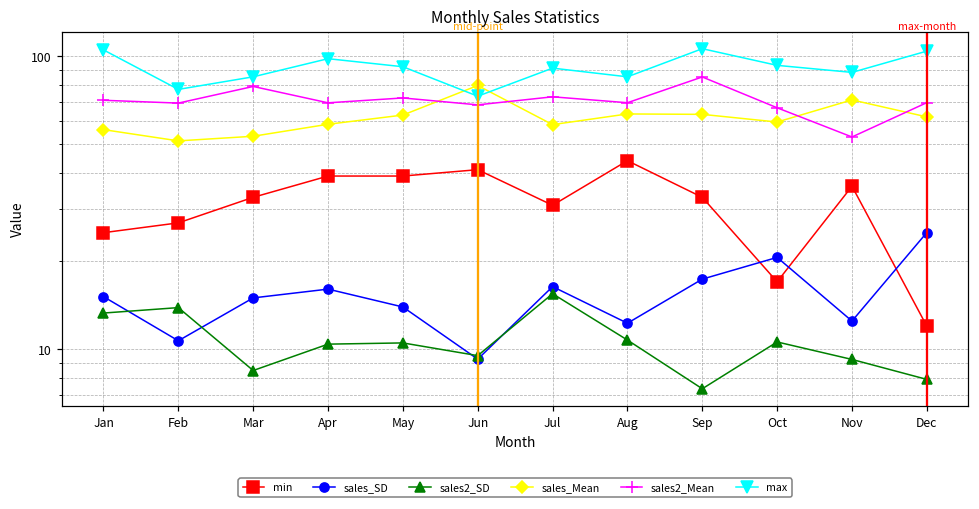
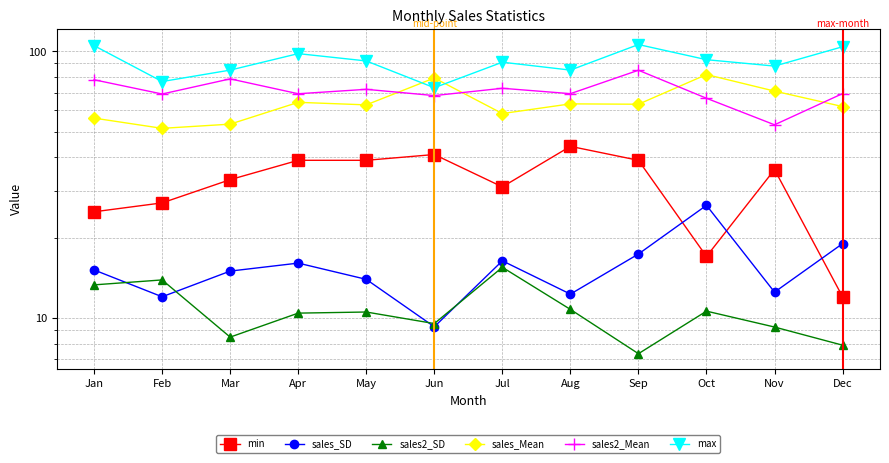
  {
    "min": {
      "Jan": 25,
      "Feb": 27,
      "Mar": 33,
      "Apr": 39,
      "May": 39,
      "Jun": 41,
      "Jul": 31,
      "Aug": 44,
-     "Sep": 33,
+     "Sep": 39,
      "Oct": 17,
      "Nov": 36,
      "Dec": 12
    },
    "sales_SD": {
      "Jan": 15,
-     "Feb": 10.7,
+     "Feb": 12,
      "Mar": 15,
      "Apr": 16,
      "May": 14,
      "Jun": 9.3,
      "Jul": 16,
      "Aug": 12,
      "Sep": 17,
-     "Oct": 21,
+     "Oct": 26,
      "Nov": 12,
-     "Dec": 25
+     "Dec": 19
    },
    "sales2_SD": {
      "Jan": 13,
      "Feb": 14,
      "Mar": 8.5,
      "Apr": 10.4,
      "May": 10.5,
      "Jun": 9.5,
      "Jul": 15,
      "Aug": 10.8,
      "Sep": 7.3,
      "Oct": 10.6,
      "Nov": 9.2,
      "Dec": 7.9
    },
    "sales_Mean": {
      "Jan": 56,
      "Feb": 51,
      "Mar": 53,
-     "Apr": 59,
+     "Apr": 64,
      "May": 63,
      "Jun": 79,
      "Jul": 58,
      "Aug": 64,
      "Sep": 63,
-     "Oct": 60,
+     "Oct": 82,
      "Nov": 71,
      "Dec": 62
    },
    "sales2_Mean": {
-     "Jan": 71,
+     "Jan": 78,
      "Feb": 69,
      "Mar": 79,
      "Apr": 69,
      "May": 72,
      "Jun": 68,
      "Jul": 73,
      "Aug": 69,
      "Sep": 85,
      "Oct": 67,
      "Nov": 53,
      "Dec": 69
    },
    "max": {
      "Jan": 105,
      "Feb": 77,
      "Mar": 85,
      "Apr": 98,
      "May": 92,
      "Jun": 73,
      "Jul": 91,
      "Aug": 85,
      "Sep": 106,
      "Oct": 93,
      "Nov": 88,
      "Dec": 104
    }
  }
